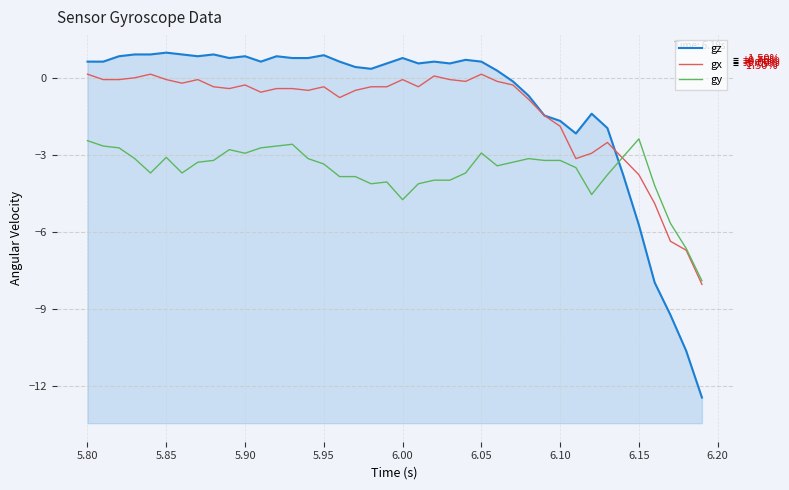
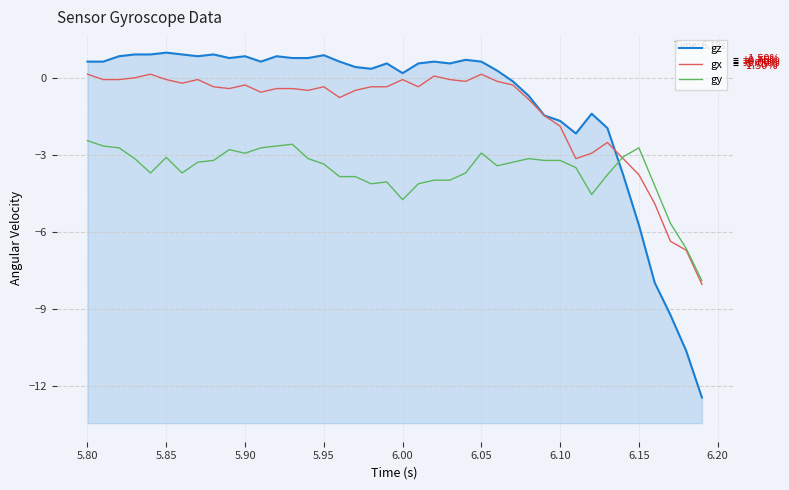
  {
    "gz": {
      "5.80": 0.6,
      "5.85": 1.0,
      "5.90": 0.8,
      "5.95": 0.9,
-     "6.00": 0.8,
+     "6.00": 0.2,
      "6.05": 0.6,
      "6.10": -1.7,
      "6.15": -5.7
    },
    "gx": {
      "5.80": 0.1,
      "5.85": -0.1,
      "5.90": -0.3,
      "5.95": -0.4,
      "6.00": -0.1,
      "6.05": 0.1,
      "6.10": -1.9,
      "6.15": -3.8
    },
    "gy": {
      "5.80": -2.5,
      "5.85": -3.1,
      "5.90": -2.9,
      "5.95": -3.4,
      "6.00": -4.8,
      "6.05": -2.9,
      "6.10": -3.2,
-     "6.15": -2.4
+     "6.15": -2.7
    }
  }
